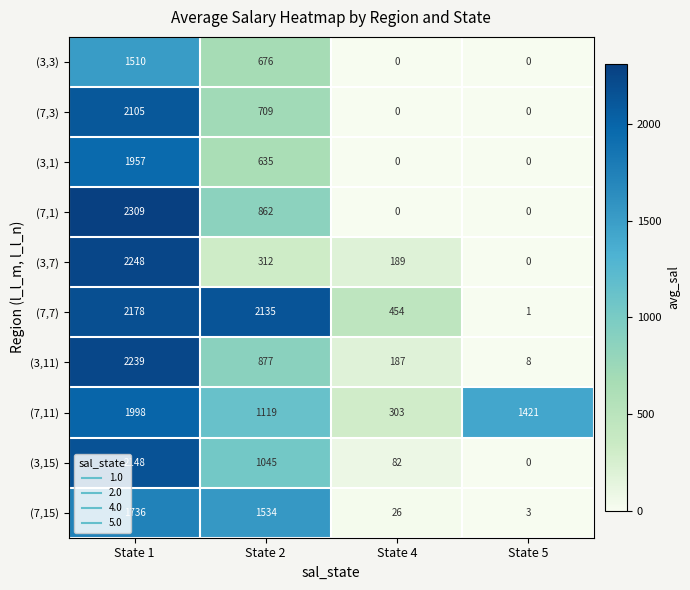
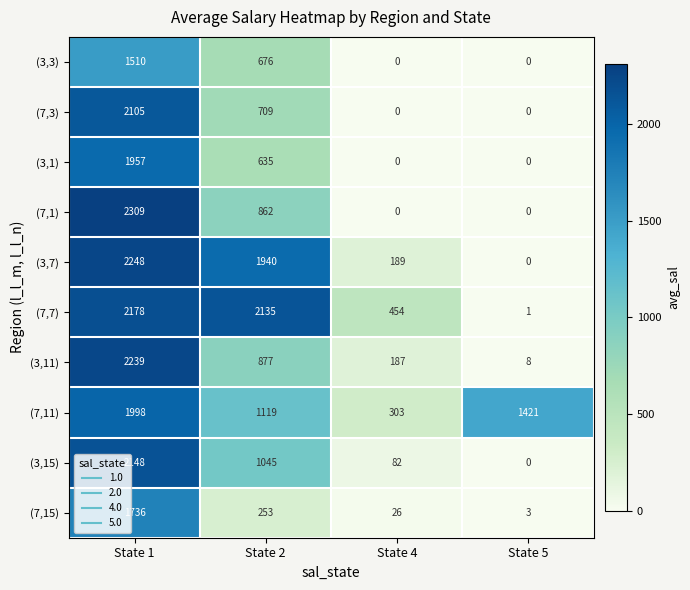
  {
    "(3,3)": {
      "State 1": 1510,
      "State 2": 676,
      "State 4": 0,
      "State 5": 0
    },
    "(7,3)": {
      "State 1": 2105,
      "State 2": 709,
      "State 4": 0,
      "State 5": 0
    },
    "(3,1)": {
      "State 1": 1957,
      "State 2": 635,
      "State 4": 0,
      "State 5": 0
    },
    "(7,1)": {
      "State 1": 2309,
      "State 2": 862,
      "State 4": 0,
      "State 5": 0
    },
    "(3,7)": {
      "State 1": 2248,
-     "State 2": 312,
+     "State 2": 1940,
      "State 4": 189,
      "State 5": 0
    },
    "(7,7)": {
      "State 1": 2178,
      "State 2": 2135,
      "State 4": 454,
      "State 5": 1
    },
    "(3,11)": {
      "State 1": 2239,
      "State 2": 877,
      "State 4": 187,
      "State 5": 8
    },
    "(7,11)": {
      "State 1": 1998,
      "State 2": 1119,
      "State 4": 303,
      "State 5": 1421
    },
    "(3,15)": {
      "State 2": 1045,
      "State 4": 82,
      "State 5": 0
    },
    "(7,15)": {
-     "State 2": 1534,
+     "State 2": 253,
      "State 4": 26,
      "State 5": 3
    }
  }
